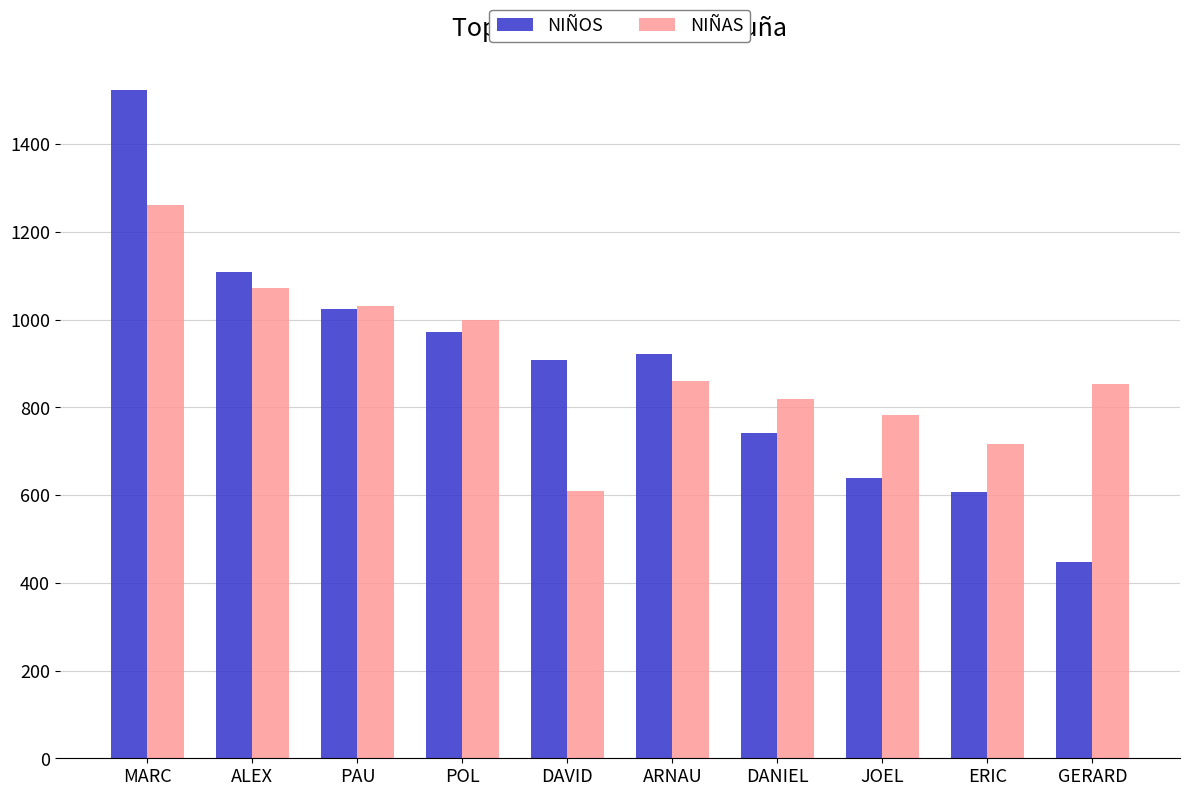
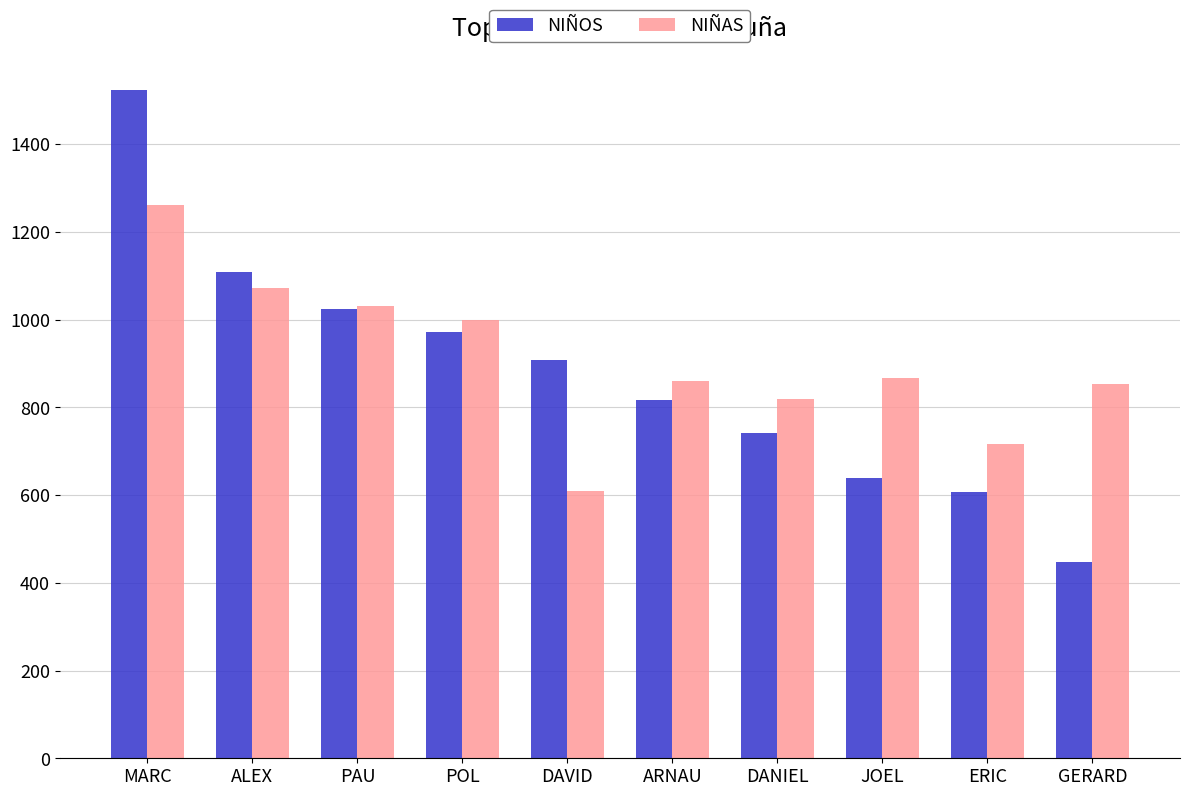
  {
    "NIÑOS": {
      "MARC": 1520,
      "ALEX": 1110,
      "PAU": 1030,
      "POL": 970,
      "DAVID": 910,
-     "ARNAU": 920,
+     "ARNAU": 820,
      "DANIEL": 740,
      "JOEL": 640,
      "ERIC": 610,
      "GERARD": 450
    },
    "NIÑAS": {
      "MARC": 1260,
      "ALEX": 1070,
      "PAU": 1030,
      "POL": 1000,
      "DAVID": 610,
      "ARNAU": 860,
      "DANIEL": 820,
-     "JOEL": 780,
+     "JOEL": 870,
      "ERIC": 720,
      "GERARD": 850
    }
  }
